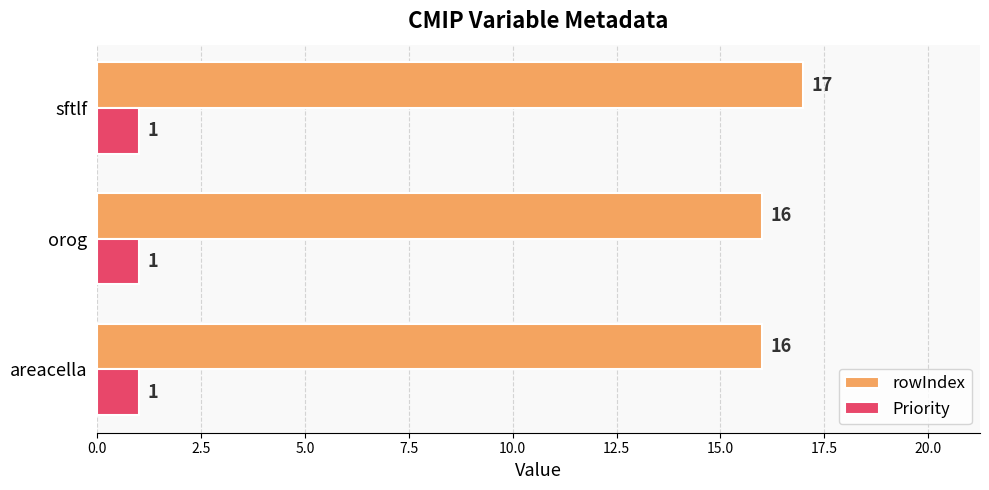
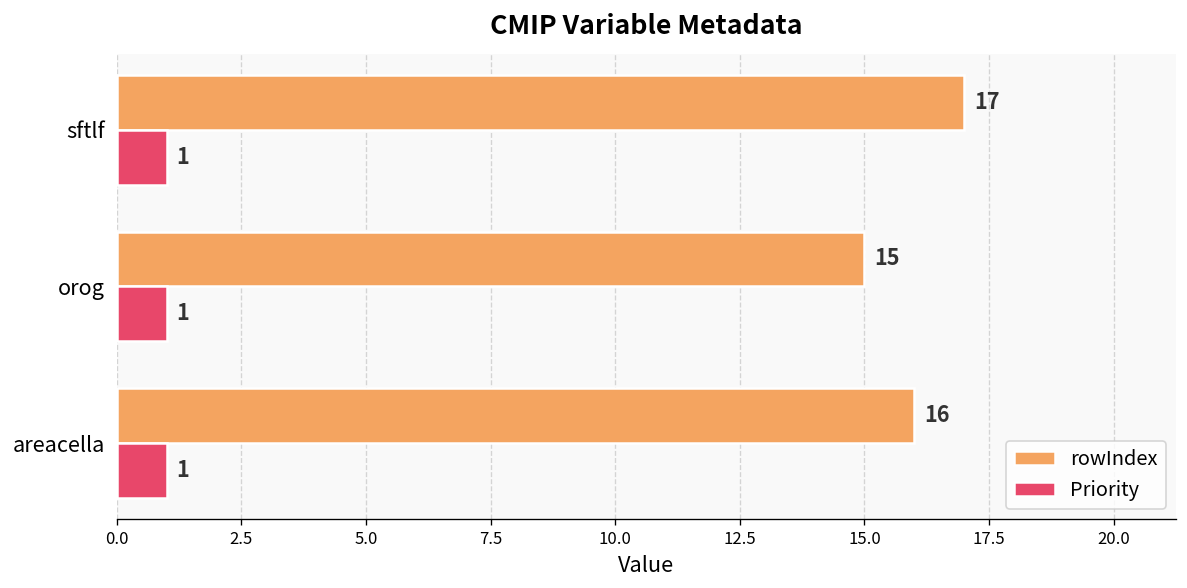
  {
    "rowIndex": {
      "sftlf": 17,
-     "orog": 16,
+     "orog": 15,
      "areacella": 16
    },
    "Priority": {
      "sftlf": 1,
      "orog": 1,
      "areacella": 1
    }
  }
